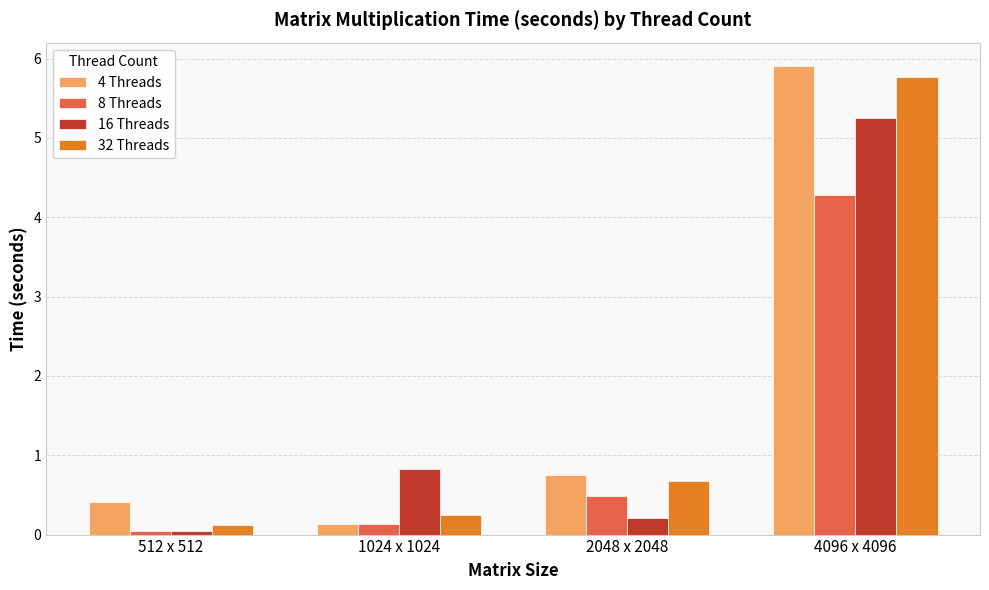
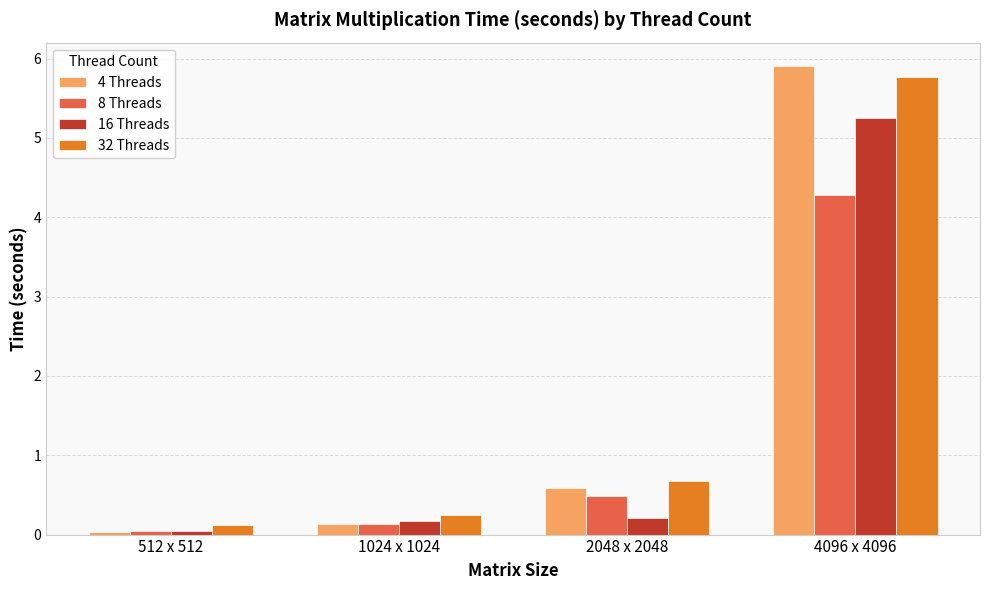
  {
    "4 Threads": {
-     "512 x 512": 0.4,
+     "512 x 512": 0.0,
      "1024 x 1024": 0.1,
-     "2048 x 2048": 0.7,
+     "2048 x 2048": 0.6,
      "4096 x 4096": 5.9
    },
    "16 Threads": {
      "512 x 512": 0.0,
-     "1024 x 1024": 0.8,
+     "1024 x 1024": 0.2,
      "2048 x 2048": 0.2,
      "4096 x 4096": 5.3
    }
  }
